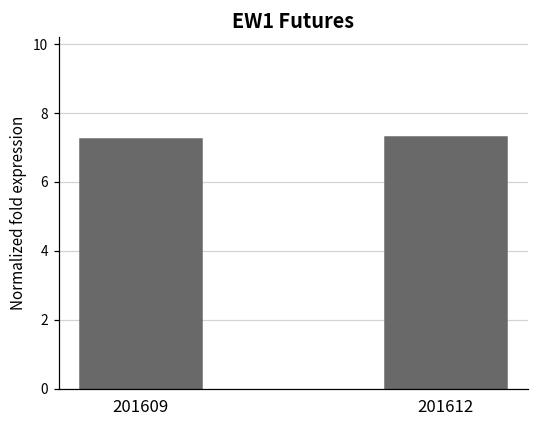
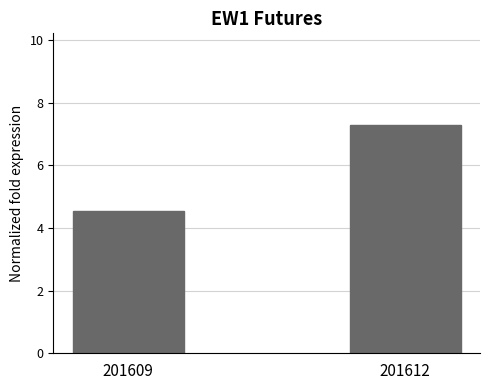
  {
-   "201609": 7.3,
+   "201609": 4.6,
    "201612": 7.3
  }
